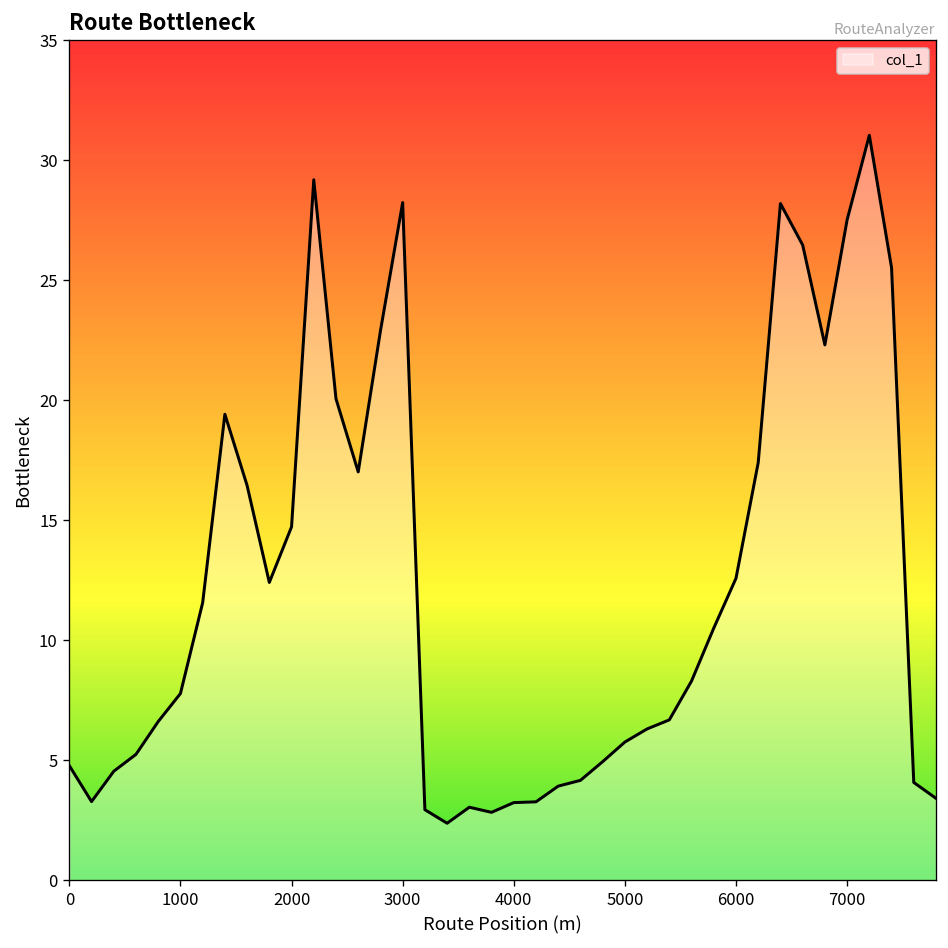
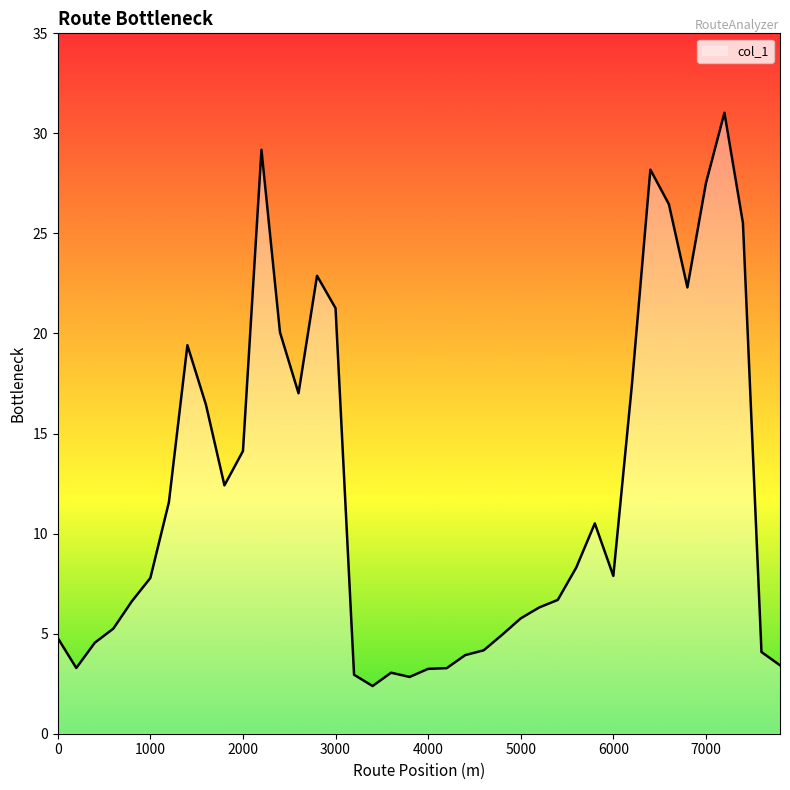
  {
    "0": 4.8,
    "1000": 7.8,
-   "2000": 14.7,
-   "3000": 28.2,
+   "2000": 14.1,
+   "3000": 21.3,
    "4000": 3.2,
    "5000": 5.8,
-   "6000": 12.6,
+   "6000": 7.9,
    "7000": 27.5
  }
